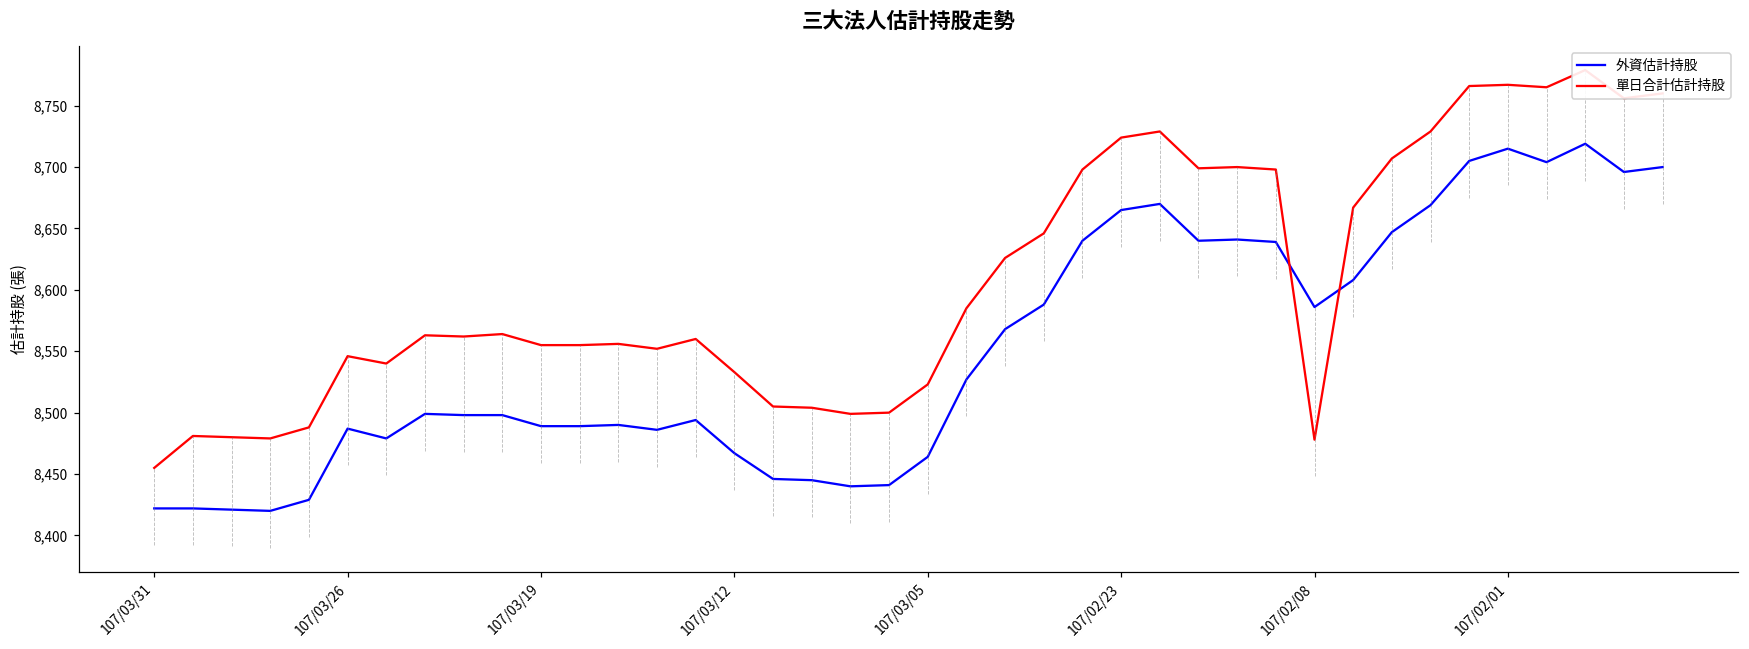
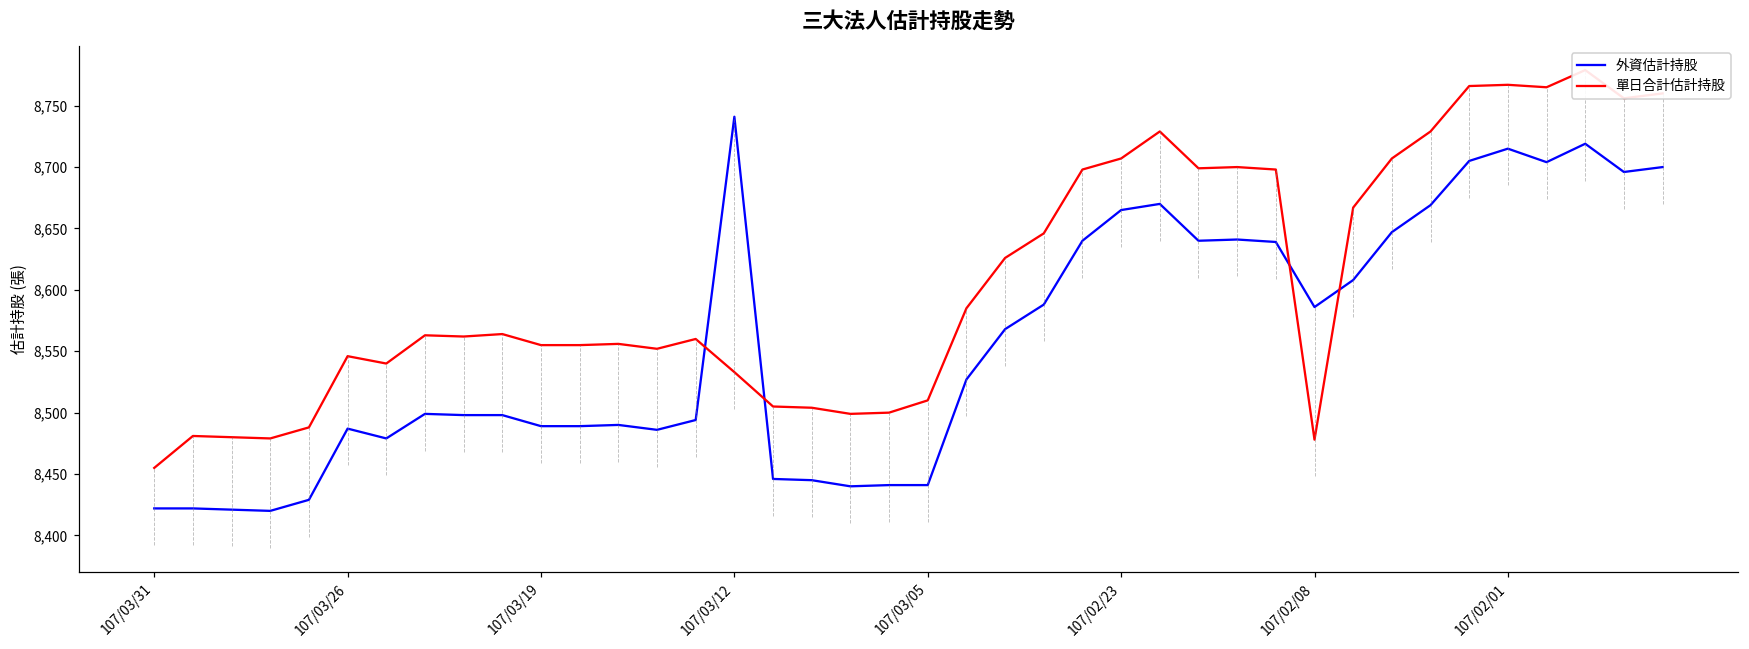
  {
    "外資估計持股": {
      "107/03/31": "8,422",
      "107/03/26": "8,487",
      "107/03/19": "8,489",
-     "107/03/12": "8,467",
-     "107/03/05": "8,464",
+     "107/03/12": "8,741",
+     "107/03/05": "8,441",
      "107/02/23": "8,665",
      "107/02/08": "8,586",
      "107/02/01": "8,715"
    },
    "單日合計估計持股": {
      "107/03/31": "8,455",
      "107/03/26": "8,546",
      "107/03/19": "8,555",
      "107/03/12": "8,533",
-     "107/03/05": "8,523",
-     "107/02/23": "8,724",
+     "107/03/05": "8,510",
+     "107/02/23": "8,707",
      "107/02/08": "8,478",
      "107/02/01": "8,767"
    }
  }
